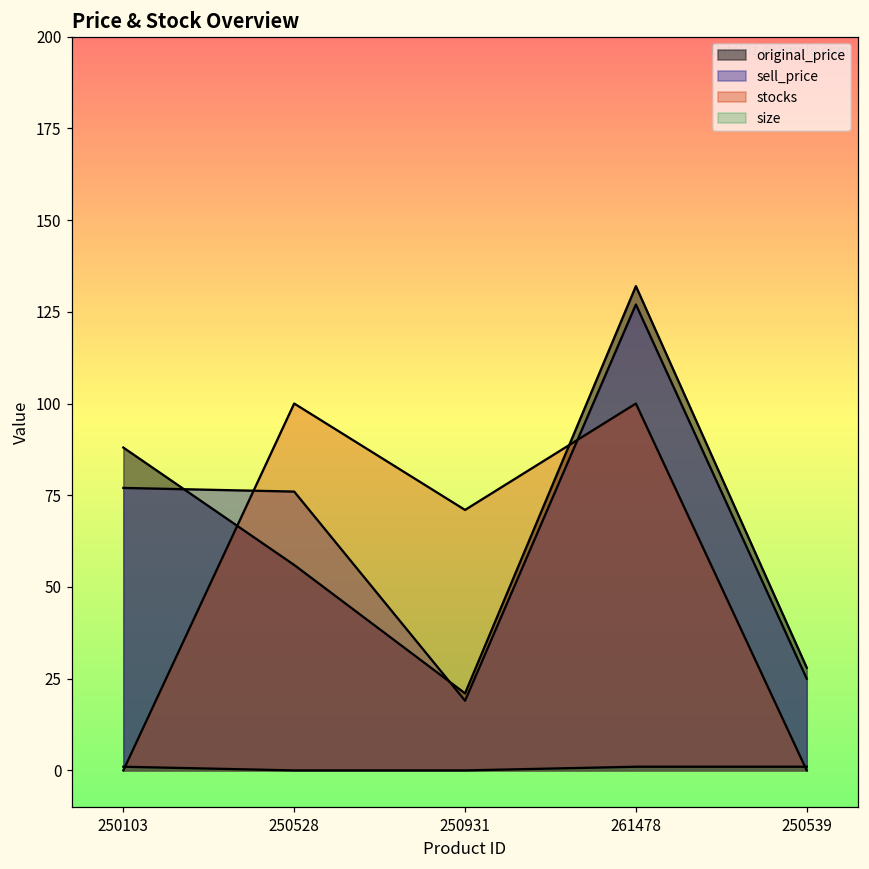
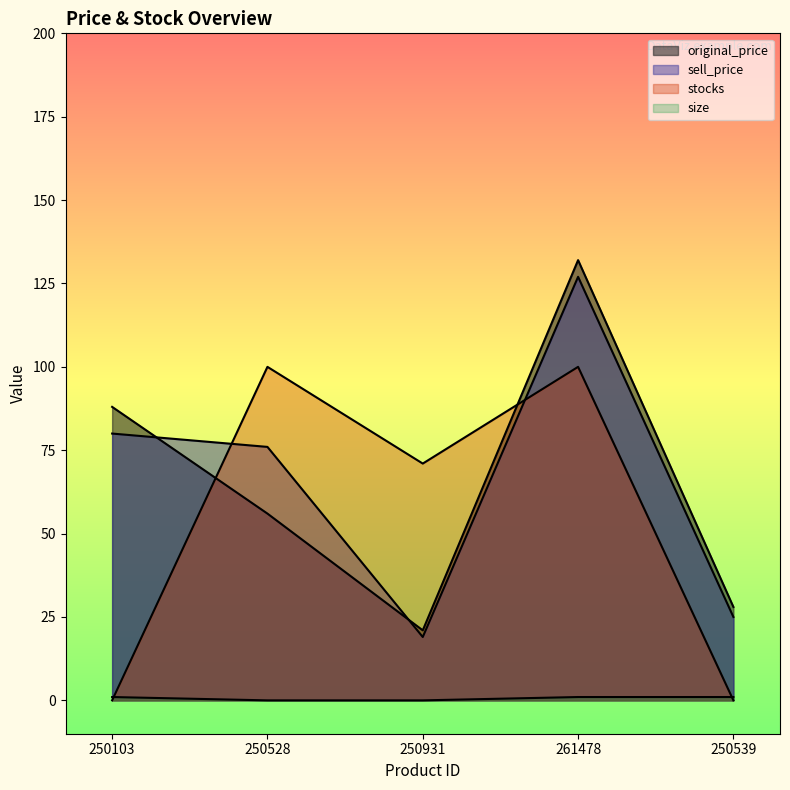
  {
    "original_price": {
      "250103": 88,
      "250528": 56,
      "250931": 21,
      "261478": 132,
      "250539": 28
    },
    "sell_price": {
-     "250103": 77,
+     "250103": 80,
      "250528": 76,
      "250931": 19,
      "261478": 127,
      "250539": 25
    },
    "stocks": {
      "250103": 0,
      "250528": 100,
      "250931": 71,
      "261478": 100,
      "250539": 0
    },
    "size": {
      "250103": 1,
      "250528": 0,
      "250931": 0,
      "261478": 1,
      "250539": 1
    }
  }
